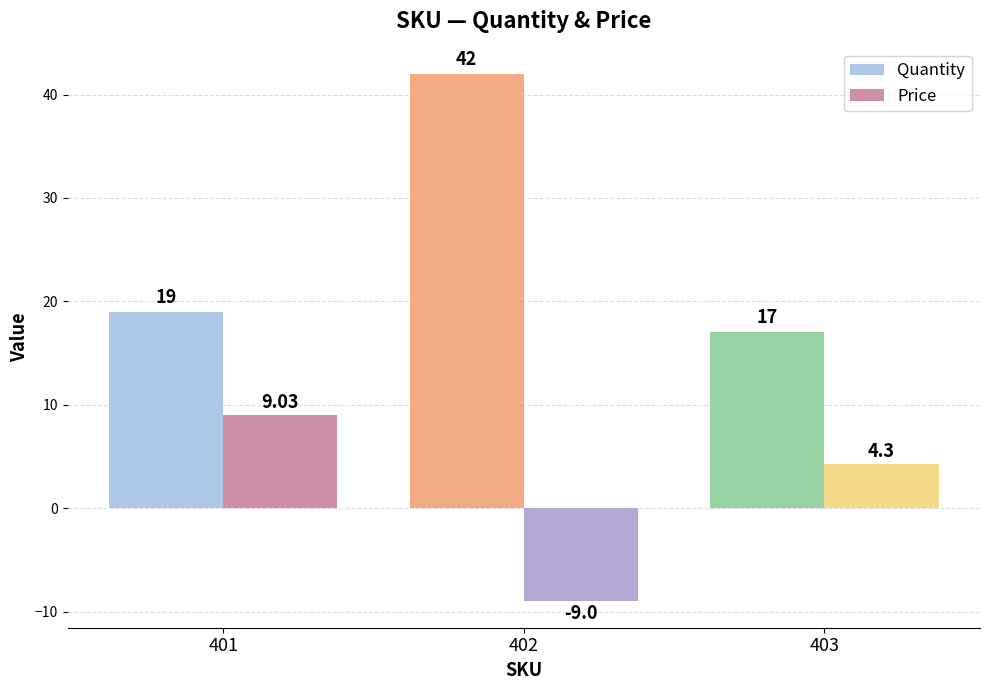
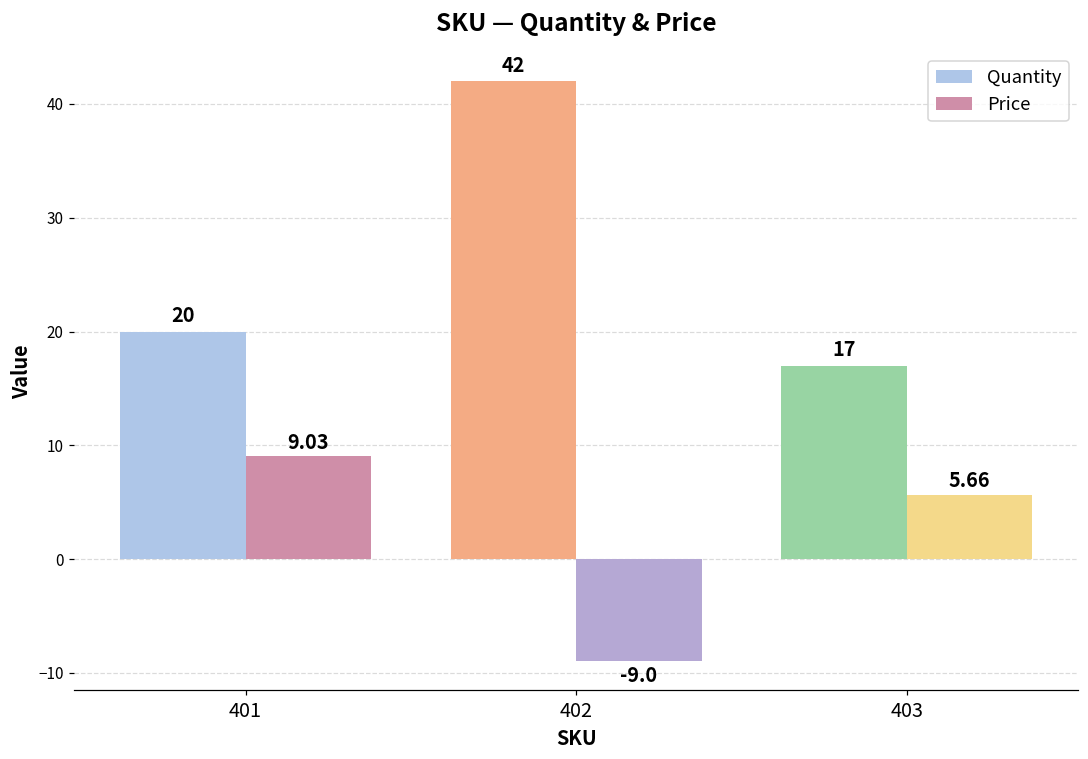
  {
    "Quantity": {
-     "401": 19,
+     "401": 20,
      "402": 42,
      "403": 17
    },
    "Price": {
      "401": 9.03,
      "402": -9.0,
-     "403": 4.3
+     "403": 5.66
    }
  }
